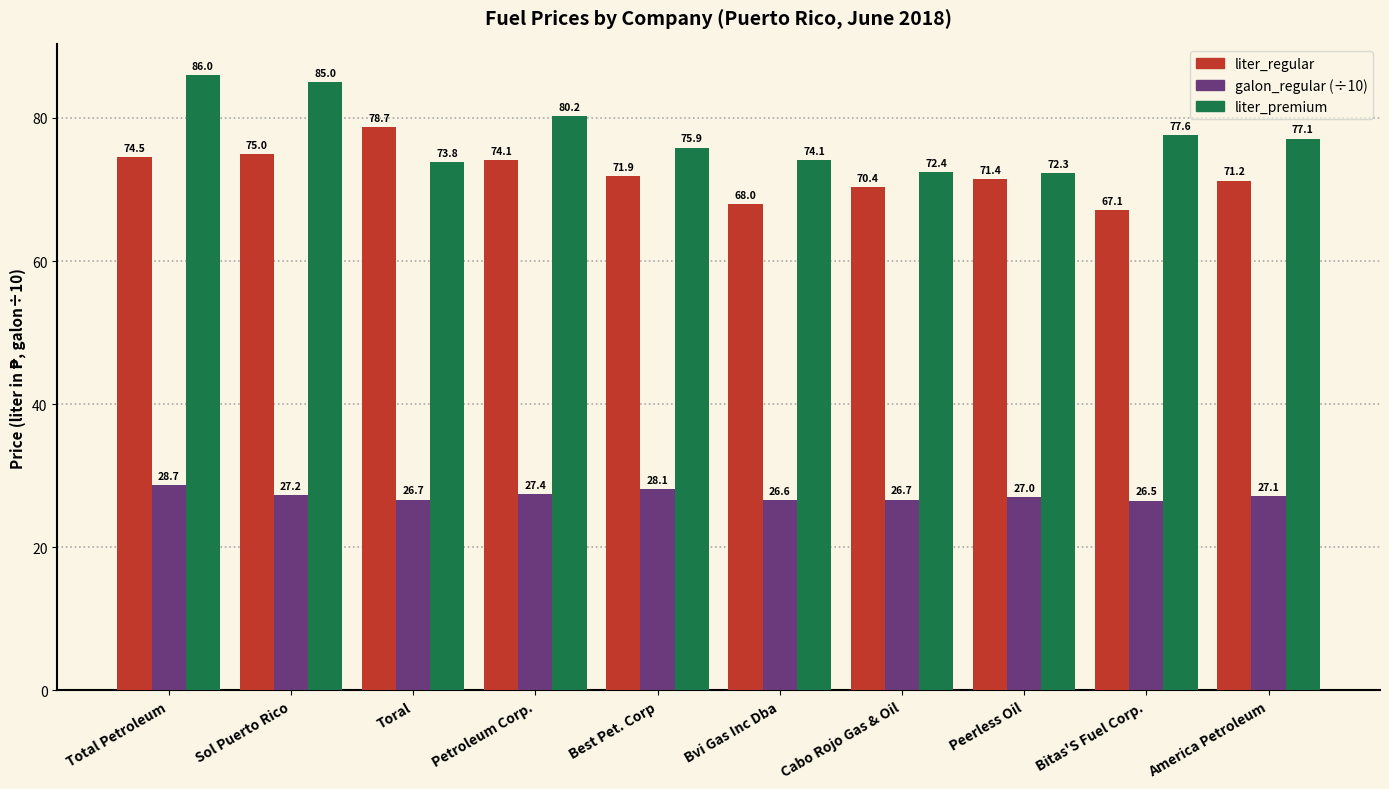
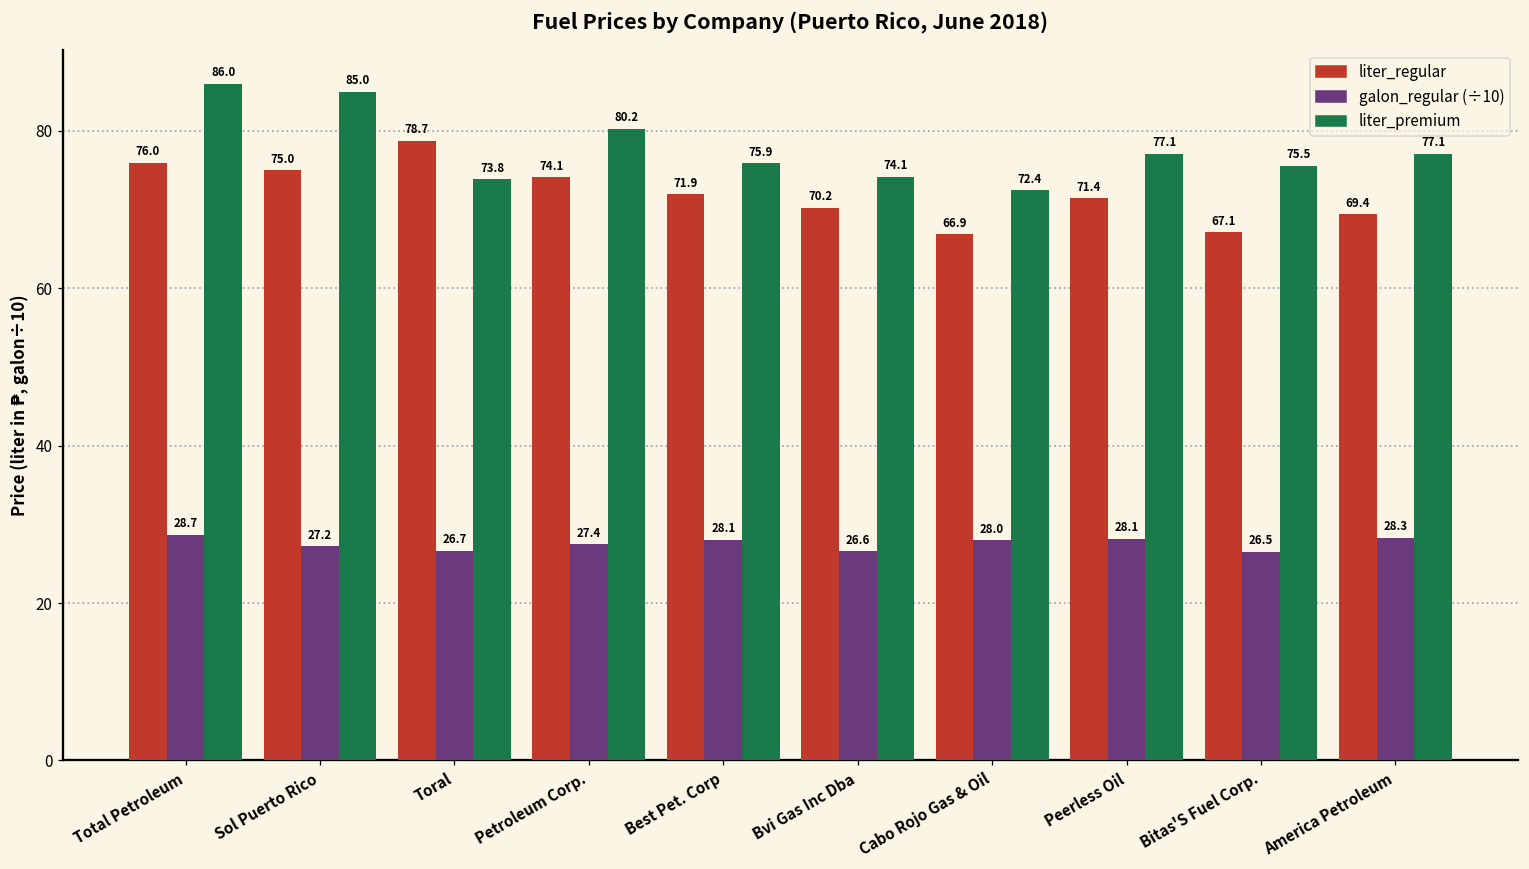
  {
    "liter_regular": {
-     "Total Petroleum": 74.5,
+     "Total Petroleum": 76.0,
      "Sol Puerto Rico": 75.0,
      "Toral": 78.7,
      "Petroleum Corp.": 74.1,
      "Best Pet. Corp": 71.9,
-     "Bvi Gas Inc Dba": 68.0,
-     "Cabo Rojo Gas & Oil": 70.4,
+     "Bvi Gas Inc Dba": 70.2,
+     "Cabo Rojo Gas & Oil": 66.9,
      "Peerless Oil": 71.4,
      "Bitas'S Fuel Corp.": 67.1,
-     "America Petroleum": 71.2
+     "America Petroleum": 69.4
    },
    "galon_regular (÷10)": {
      "Total Petroleum": 28.7,
      "Sol Puerto Rico": 27.2,
      "Toral": 26.7,
      "Petroleum Corp.": 27.4,
      "Best Pet. Corp": 28.1,
      "Bvi Gas Inc Dba": 26.6,
-     "Cabo Rojo Gas & Oil": 26.7,
-     "Peerless Oil": 27.0,
+     "Cabo Rojo Gas & Oil": 28.0,
+     "Peerless Oil": 28.1,
      "Bitas'S Fuel Corp.": 26.5,
-     "America Petroleum": 27.1
+     "America Petroleum": 28.3
    },
    "liter_premium": {
      "Total Petroleum": 86.0,
      "Sol Puerto Rico": 85.0,
      "Toral": 73.8,
      "Petroleum Corp.": 80.2,
      "Best Pet. Corp": 75.9,
      "Bvi Gas Inc Dba": 74.1,
      "Cabo Rojo Gas & Oil": 72.4,
-     "Peerless Oil": 72.3,
-     "Bitas'S Fuel Corp.": 77.6,
+     "Peerless Oil": 77.1,
+     "Bitas'S Fuel Corp.": 75.5,
      "America Petroleum": 77.1
    }
  }
